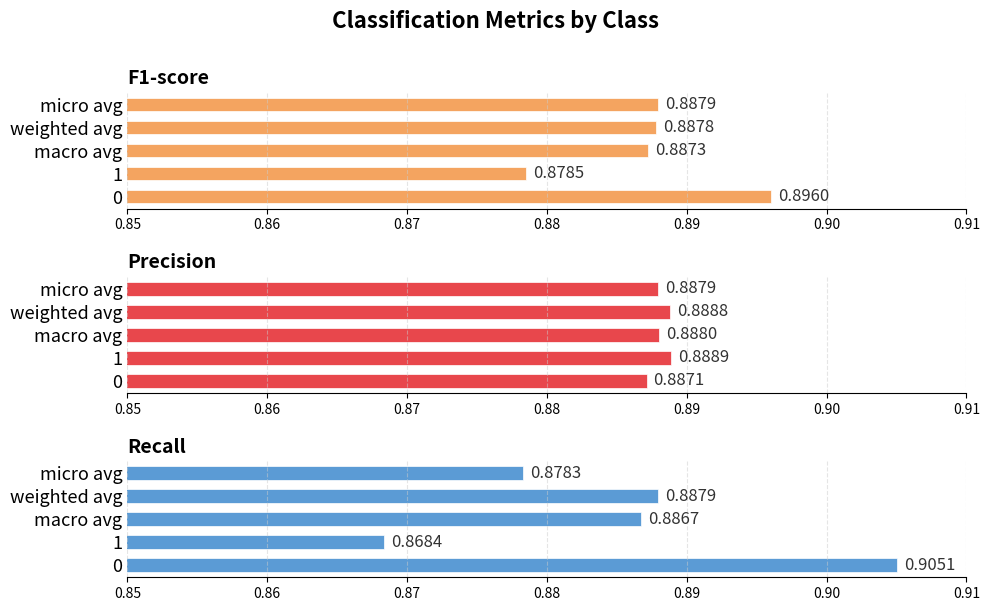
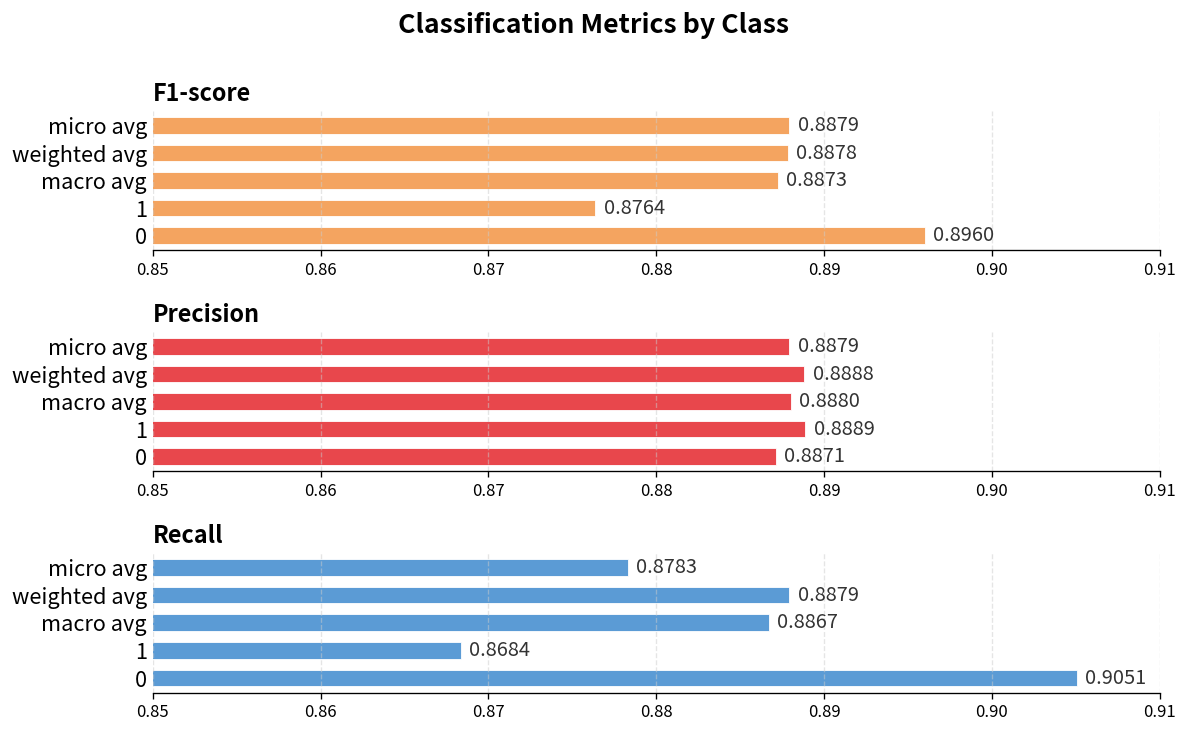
  {
    "F1-score": {
      "micro avg": 0.8879,
      "weighted avg": 0.8878,
      "macro avg": 0.8873,
-     "1": 0.8785,
+     "1": 0.8764,
      "0": 0.8960
    },
    "Precision": {
      "micro avg": 0.8879,
      "weighted avg": 0.8888,
      "macro avg": 0.8880,
      "1": 0.8889,
      "0": 0.8871
    },
    "Recall": {
      "micro avg": 0.8783,
      "weighted avg": 0.8879,
      "macro avg": 0.8867,
      "1": 0.8684,
      "0": 0.9051
    }
  }
